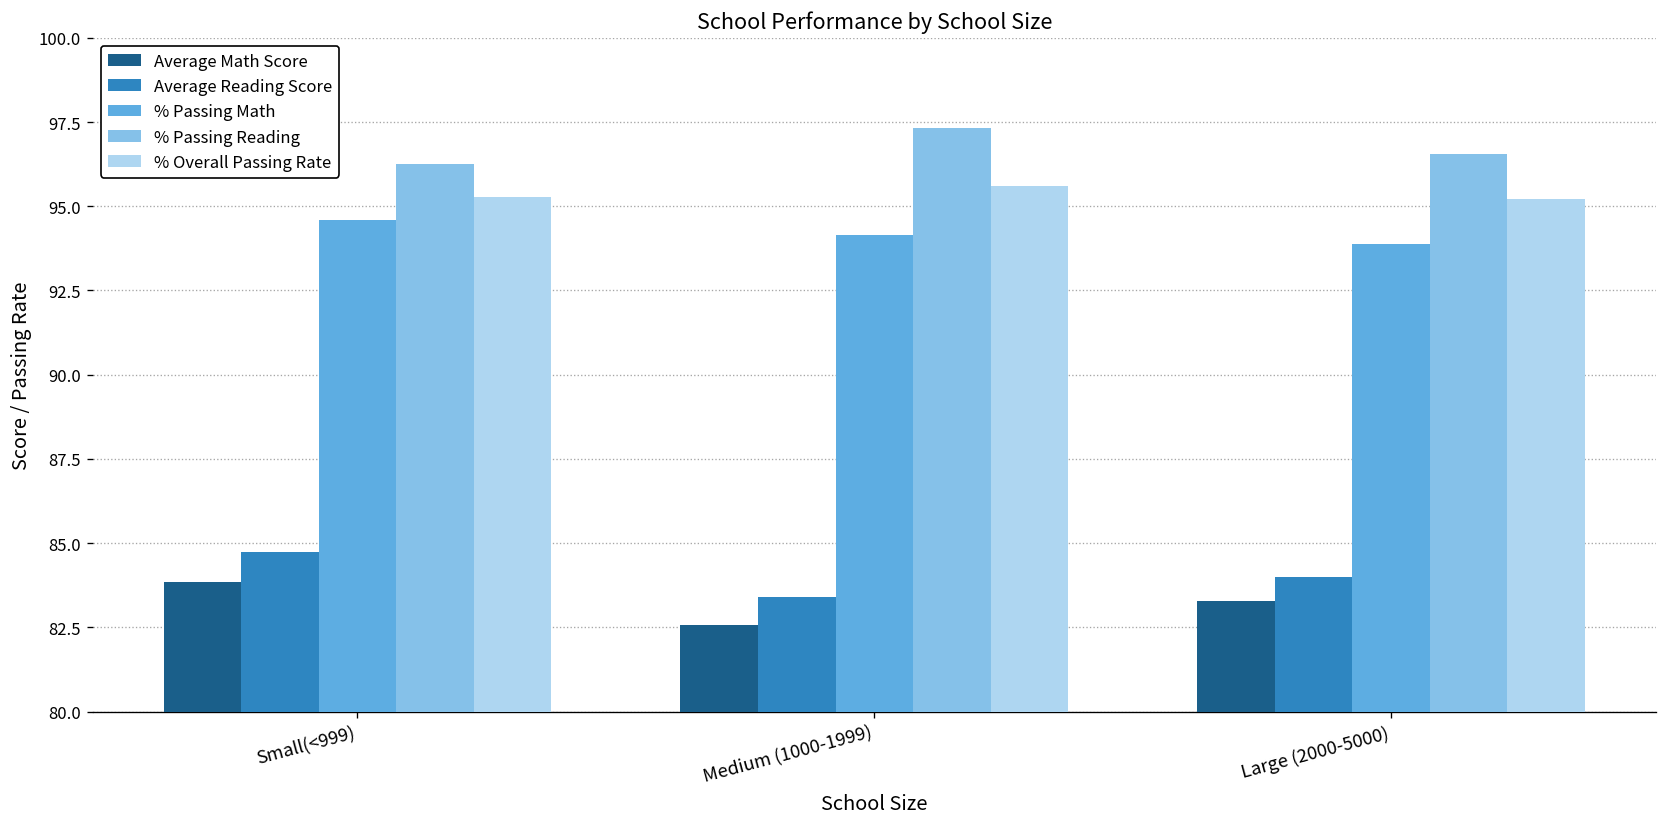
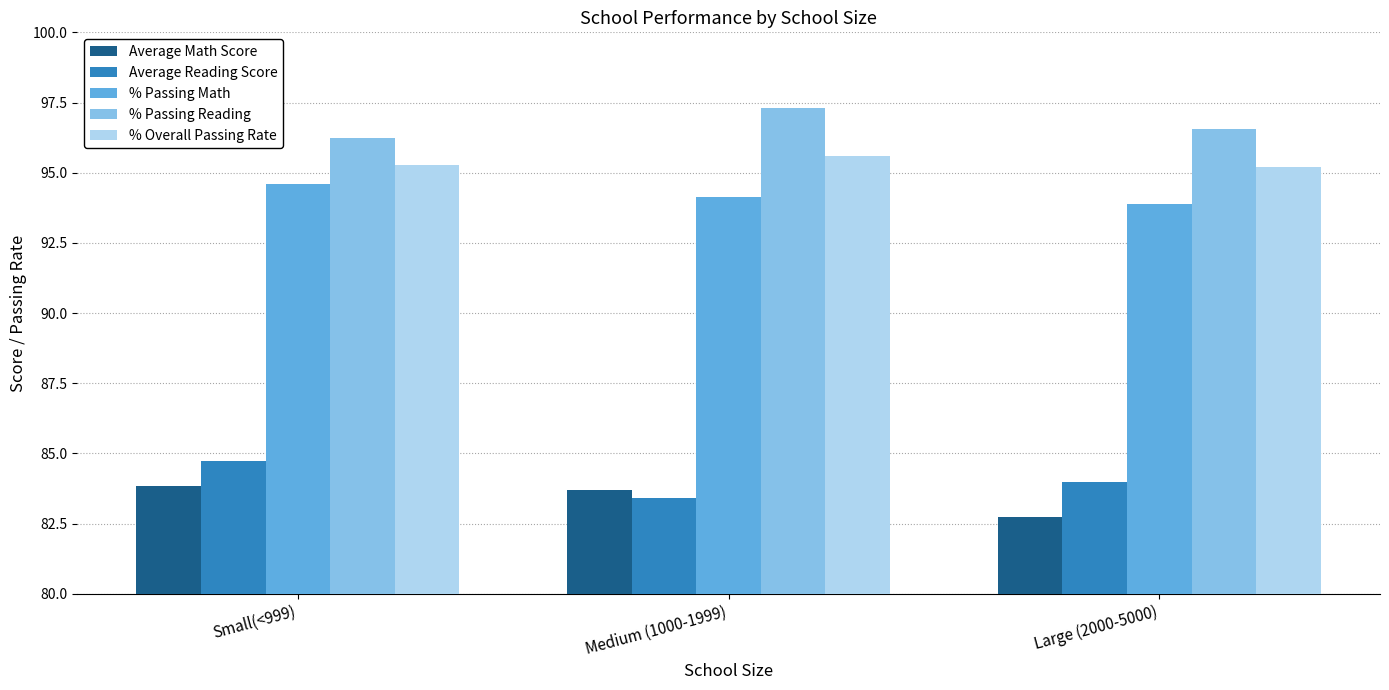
  {
    "Average Math Score": {
      "Small(<999)": 83.8,
-     "Medium (1000-1999)": 82.6,
-     "Large (2000-5000)": 83.3
+     "Medium (1000-1999)": 83.7,
+     "Large (2000-5000)": 82.7
    },
    "Average Reading Score": {
      "Small(<999)": 84.7,
      "Medium (1000-1999)": 83.4,
      "Large (2000-5000)": 84.0
    }
  }
